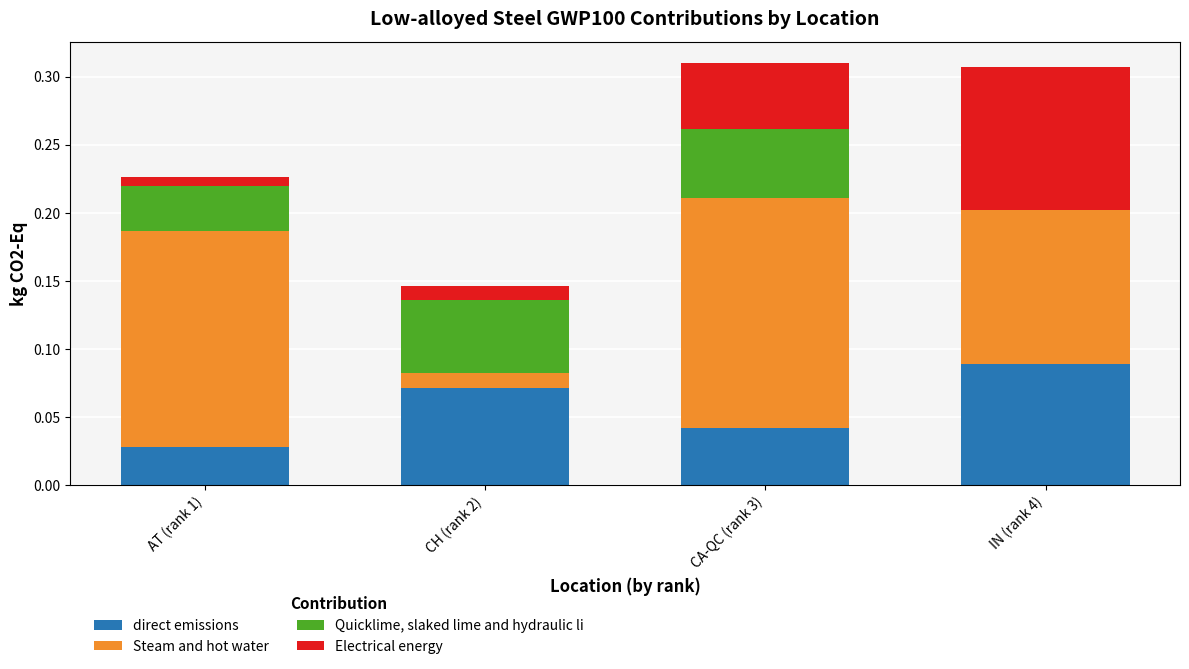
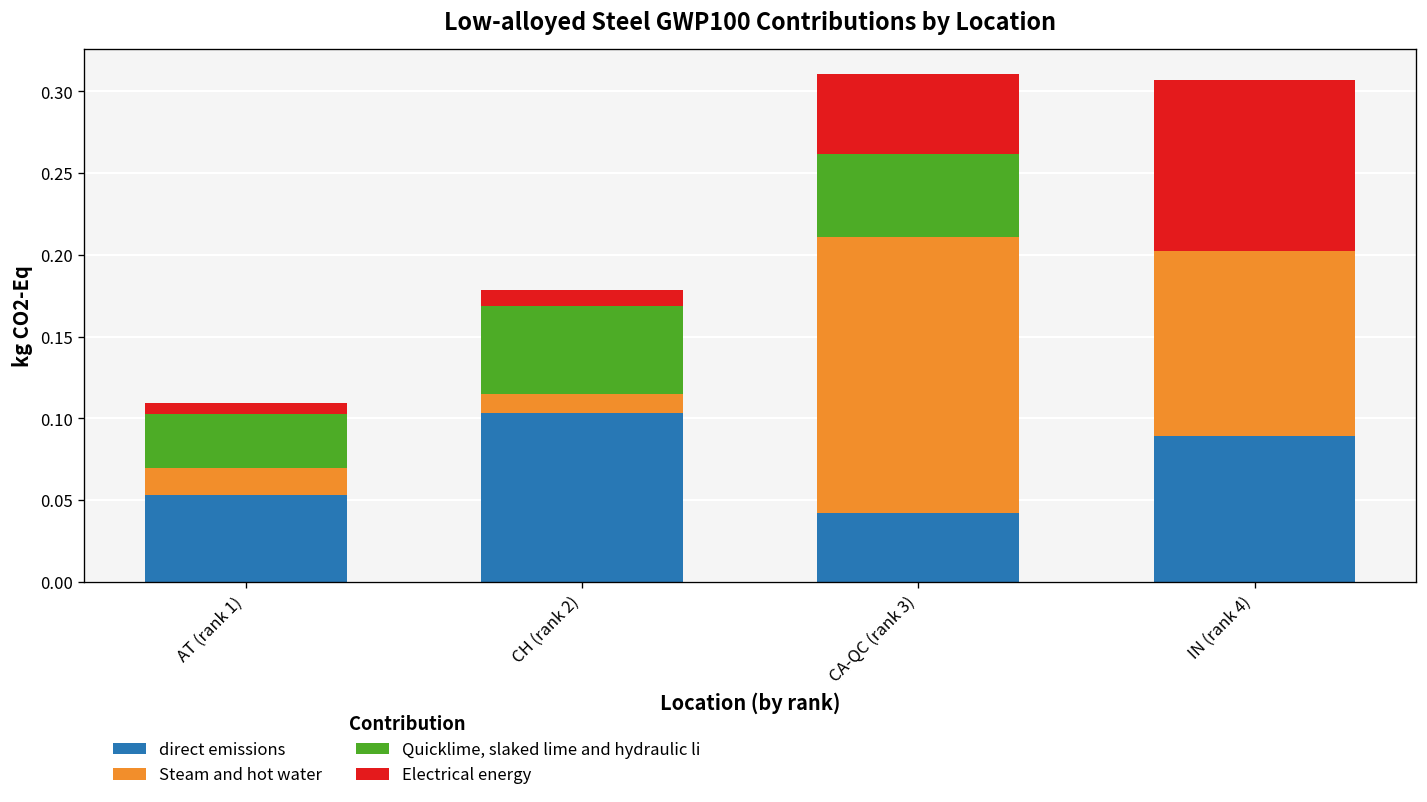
  {
    "direct emissions": {
-     "AT (rank 1)": 0.028,
-     "CH (rank 2)": 0.071,
+     "AT (rank 1)": 0.053,
+     "CH (rank 2)": 0.104,
      "CA-QC (rank 3)": 0.042,
      "IN (rank 4)": 0.089
    },
    "Steam and hot water": {
-     "AT (rank 1)": 0.159,
+     "AT (rank 1)": 0.016,
      "CH (rank 2)": 0.012,
      "CA-QC (rank 3)": 0.169,
      "IN (rank 4)": 0.113
    },
    "Quicklime, slaked lime and hydraulic li": {
      "AT (rank 1)": 0.033,
      "CH (rank 2)": 0.053,
      "CA-QC (rank 3)": 0.051,
      "IN (rank 4)": 0.000
    },
    "Electrical energy": {
      "AT (rank 1)": 0.007,
      "CH (rank 2)": 0.010,
      "CA-QC (rank 3)": 0.049,
      "IN (rank 4)": 0.104
    }
  }
